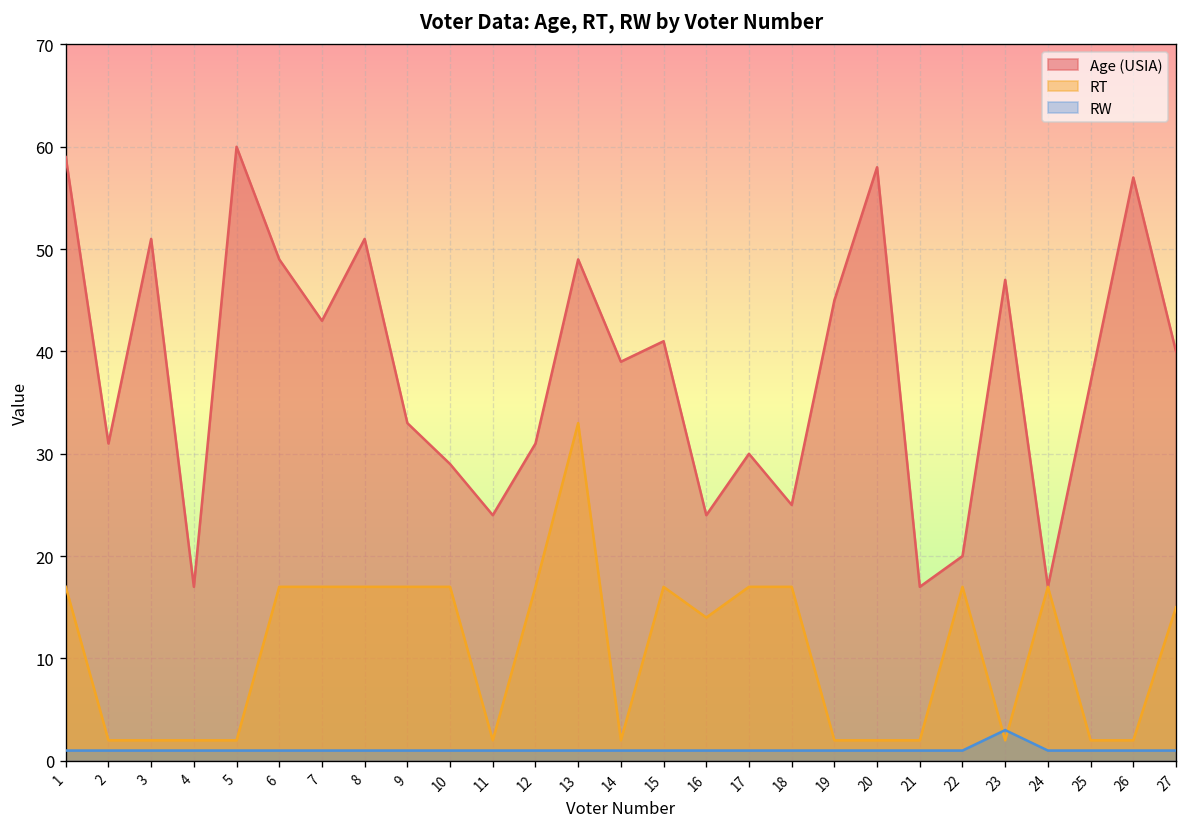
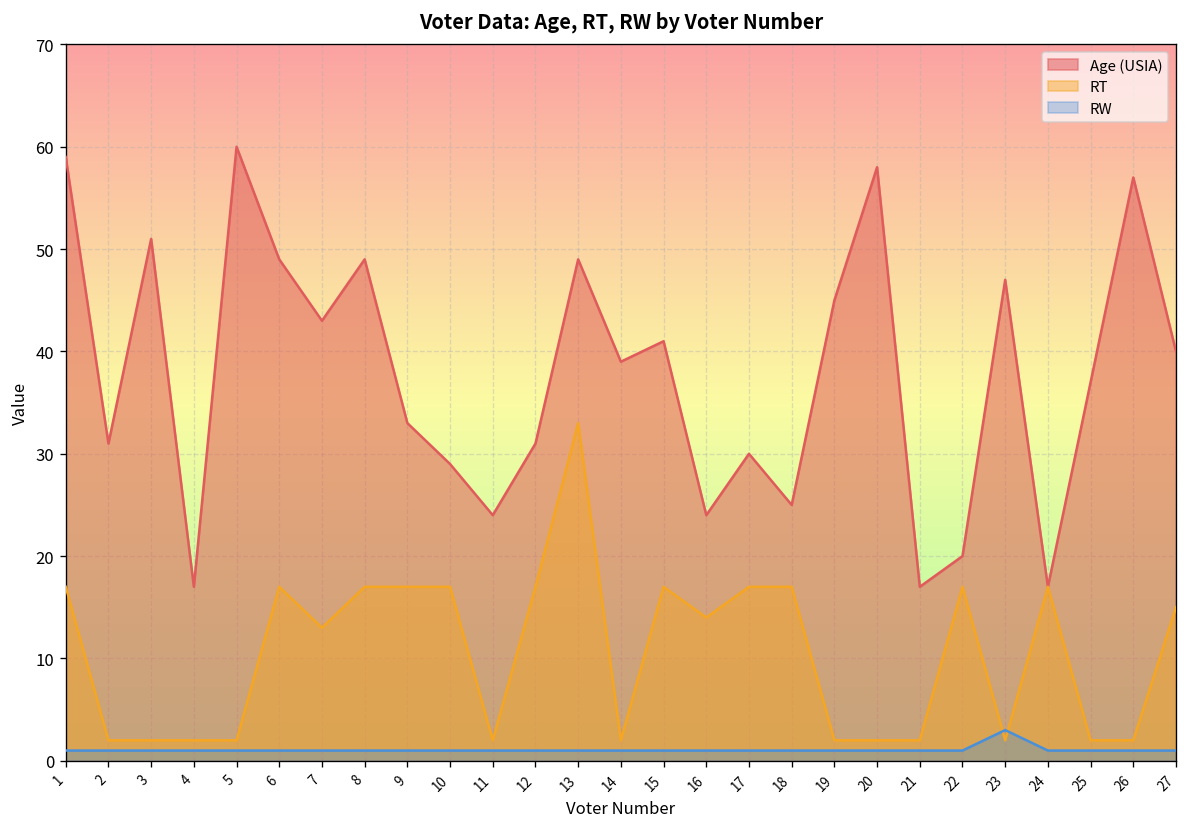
  {
    "Age (USIA)": {
      "1": 59,
      "2": 31,
      "3": 51,
      "4": 17,
      "5": 60,
      "6": 49,
      "7": 43,
-     "8": 51,
+     "8": 49,
      "9": 33,
      "10": 29,
      "11": 24,
      "12": 31,
      "13": 49,
      "14": 39,
      "15": 41,
      "16": 24,
      "17": 30,
      "18": 25,
      "19": 45,
      "20": 58,
      "21": 17,
      "22": 20,
      "23": 47,
      "25": 37,
      "26": 57,
      "27": 40
    },
    "RT": {
      "1": 17,
      "2": 2,
      "3": 2,
      "4": 2,
      "5": 2,
      "6": 17,
-     "7": 17,
+     "7": 13,
      "8": 17,
      "9": 17,
      "10": 17,
      "11": 2,
      "12": 17,
      "13": 33,
      "14": 2,
      "15": 17,
      "16": 14,
      "17": 17,
      "18": 17,
      "19": 2,
      "20": 2,
      "21": 2,
      "22": 17,
      "23": 2,
      "25": 2,
      "26": 2,
      "27": 15
    },
    "RW": {
      "1": 1,
      "2": 1,
      "3": 1,
      "4": 1,
      "5": 1,
      "6": 1,
      "7": 1,
      "8": 1,
      "9": 1,
      "10": 1,
      "11": 1,
      "12": 1,
      "13": 1,
      "14": 1,
      "15": 1,
      "16": 1,
      "17": 1,
      "18": 1,
      "19": 1,
      "20": 1,
      "21": 1,
      "22": 1,
      "23": 3,
      "24": 1,
      "25": 1,
      "26": 1,
      "27": 1
    }
  }
